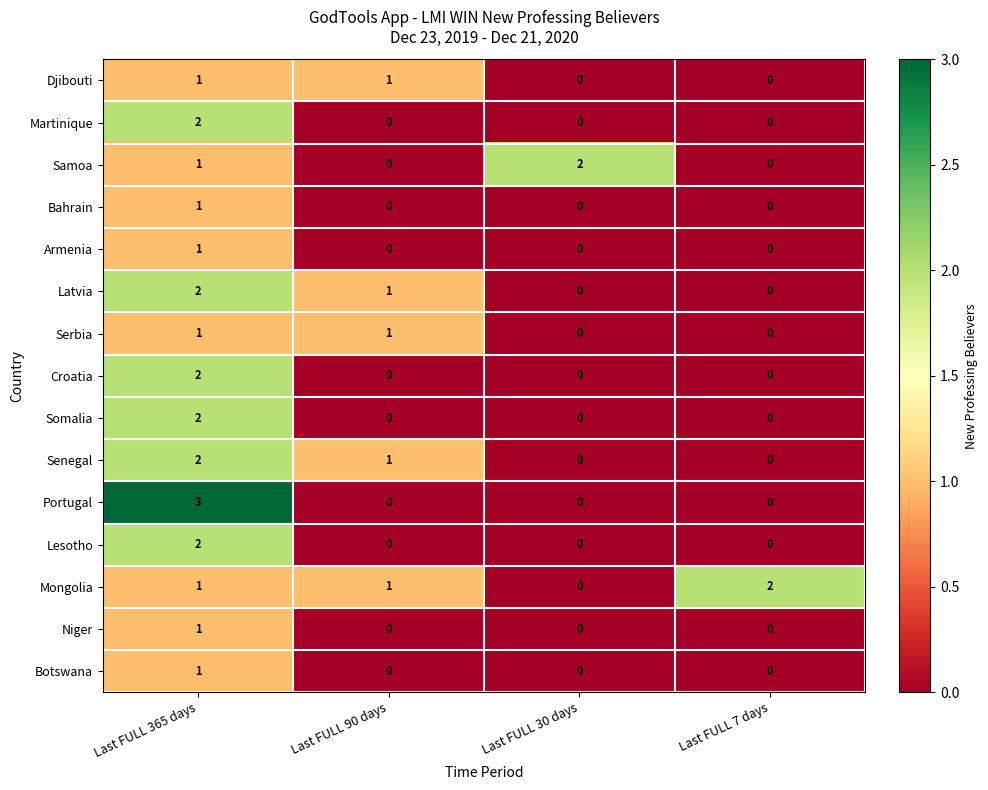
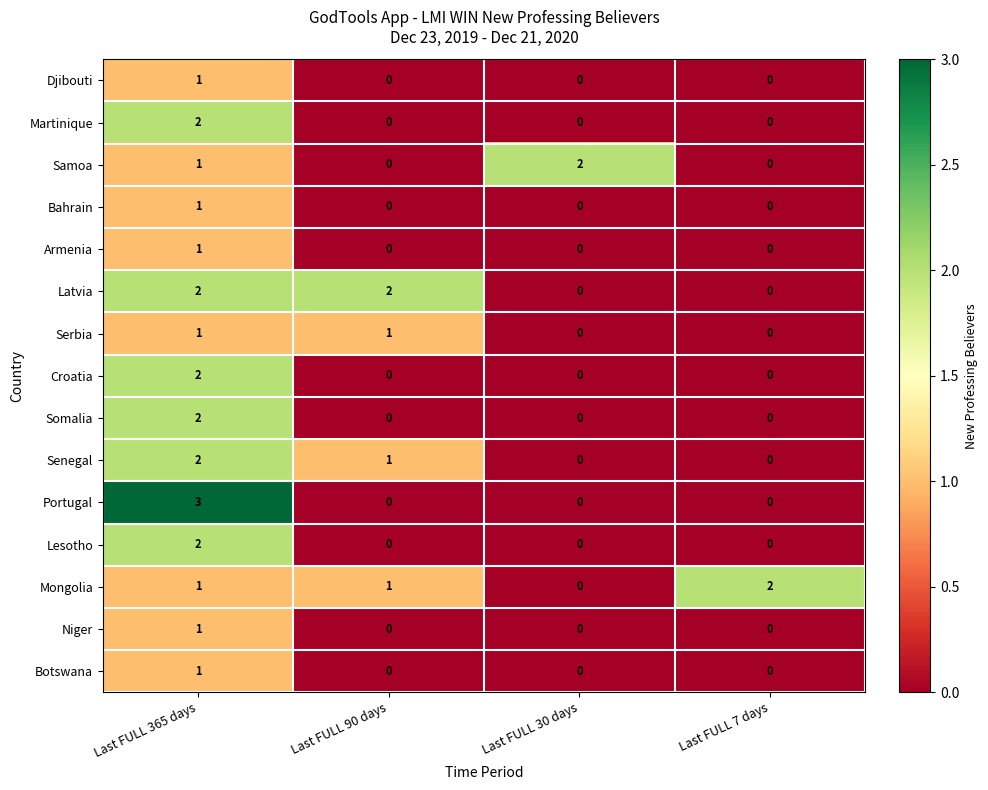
  {
    "Djibouti": {
      "Last FULL 365 days": 1,
-     "Last FULL 90 days": 1,
+     "Last FULL 90 days": 0,
      "Last FULL 30 days": 0,
      "Last FULL 7 days": 0
    },
    "Martinique": {
      "Last FULL 365 days": 2,
      "Last FULL 90 days": 0,
      "Last FULL 30 days": 0,
      "Last FULL 7 days": 0
    },
    "Samoa": {
      "Last FULL 365 days": 1,
      "Last FULL 90 days": 0,
      "Last FULL 30 days": 2,
      "Last FULL 7 days": 0
    },
    "Bahrain": {
      "Last FULL 365 days": 1,
      "Last FULL 90 days": 0,
      "Last FULL 30 days": 0,
      "Last FULL 7 days": 0
    },
    "Armenia": {
      "Last FULL 365 days": 1,
      "Last FULL 90 days": 0,
      "Last FULL 30 days": 0,
      "Last FULL 7 days": 0
    },
    "Latvia": {
      "Last FULL 365 days": 2,
-     "Last FULL 90 days": 1,
+     "Last FULL 90 days": 2,
      "Last FULL 30 days": 0,
      "Last FULL 7 days": 0
    },
    "Serbia": {
      "Last FULL 365 days": 1,
      "Last FULL 90 days": 1,
      "Last FULL 30 days": 0,
      "Last FULL 7 days": 0
    },
    "Croatia": {
      "Last FULL 365 days": 2,
      "Last FULL 90 days": 0,
      "Last FULL 30 days": 0,
      "Last FULL 7 days": 0
    },
    "Somalia": {
      "Last FULL 365 days": 2,
      "Last FULL 90 days": 0,
      "Last FULL 30 days": 0,
      "Last FULL 7 days": 0
    },
    "Senegal": {
      "Last FULL 365 days": 2,
      "Last FULL 90 days": 1,
      "Last FULL 30 days": 0,
      "Last FULL 7 days": 0
    },
    "Portugal": {
      "Last FULL 365 days": 3,
      "Last FULL 90 days": 0,
      "Last FULL 30 days": 0,
      "Last FULL 7 days": 0
    },
    "Lesotho": {
      "Last FULL 365 days": 2,
      "Last FULL 90 days": 0,
      "Last FULL 30 days": 0,
      "Last FULL 7 days": 0
    },
    "Mongolia": {
      "Last FULL 365 days": 1,
      "Last FULL 90 days": 1,
      "Last FULL 30 days": 0,
      "Last FULL 7 days": 2
    },
    "Niger": {
      "Last FULL 365 days": 1,
      "Last FULL 90 days": 0,
      "Last FULL 30 days": 0,
      "Last FULL 7 days": 0
    },
    "Botswana": {
      "Last FULL 365 days": 1,
      "Last FULL 90 days": 0,
      "Last FULL 30 days": 0,
      "Last FULL 7 days": 0
    }
  }
